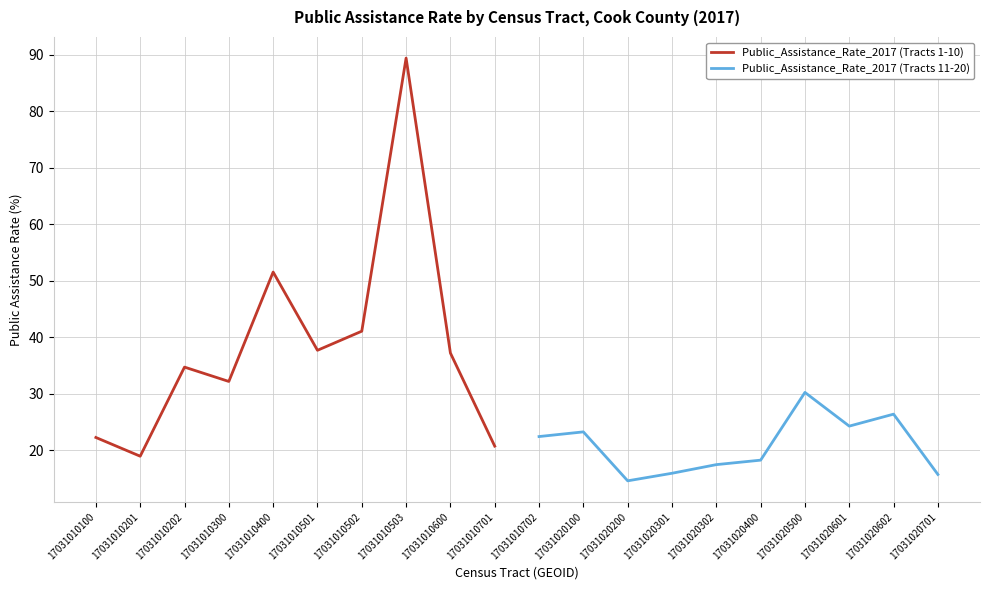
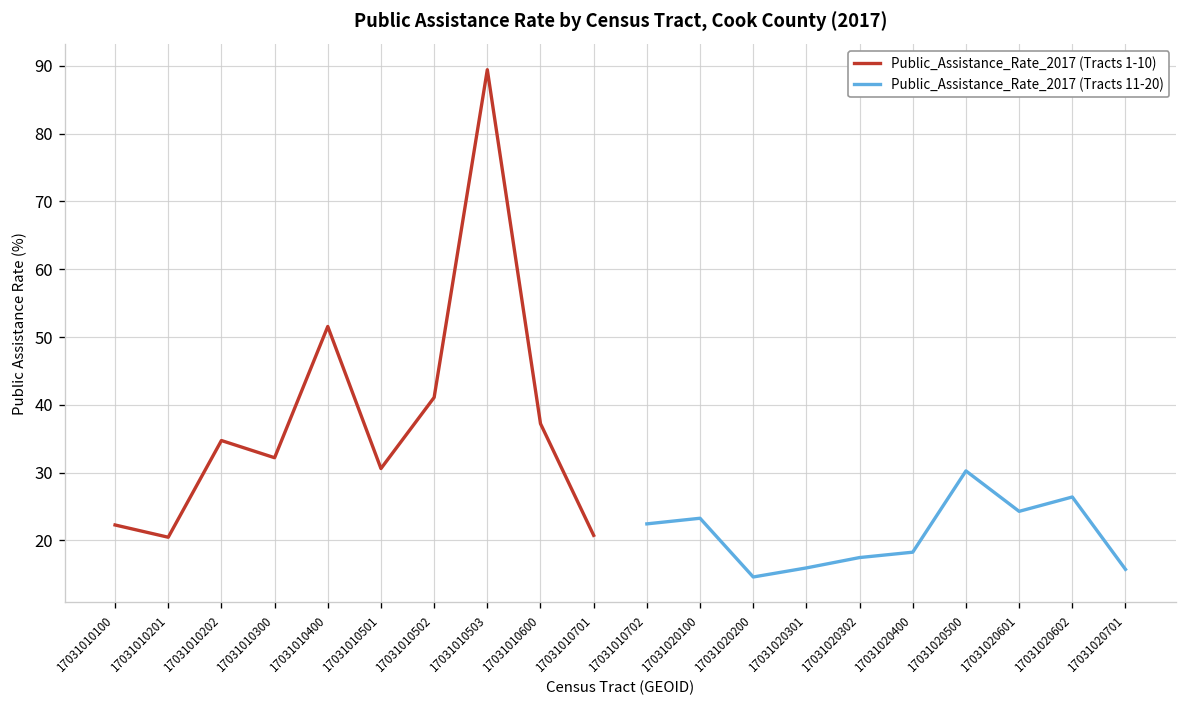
  {
    "Public_Assistance_Rate_2017 (Tracts 1-10)": {
      "17031010100": 22,
-     "17031010201": 19,
+     "17031010201": 20,
      "17031010202": 35,
      "17031010300": 32,
      "17031010400": 52,
-     "17031010501": 38,
+     "17031010501": 31,
      "17031010502": 41,
      "17031010503": 89,
      "17031010600": 37,
      "17031010701": 21
    },
    "Public_Assistance_Rate_2017 (Tracts 11-20)": {
      "17031010702": 22,
      "17031020100": 23,
      "17031020200": 15,
      "17031020301": 16,
      "17031020302": 17,
      "17031020400": 18,
      "17031020500": 30,
      "17031020601": 24,
      "17031020602": 26,
      "17031020701": 16
    }
  }
